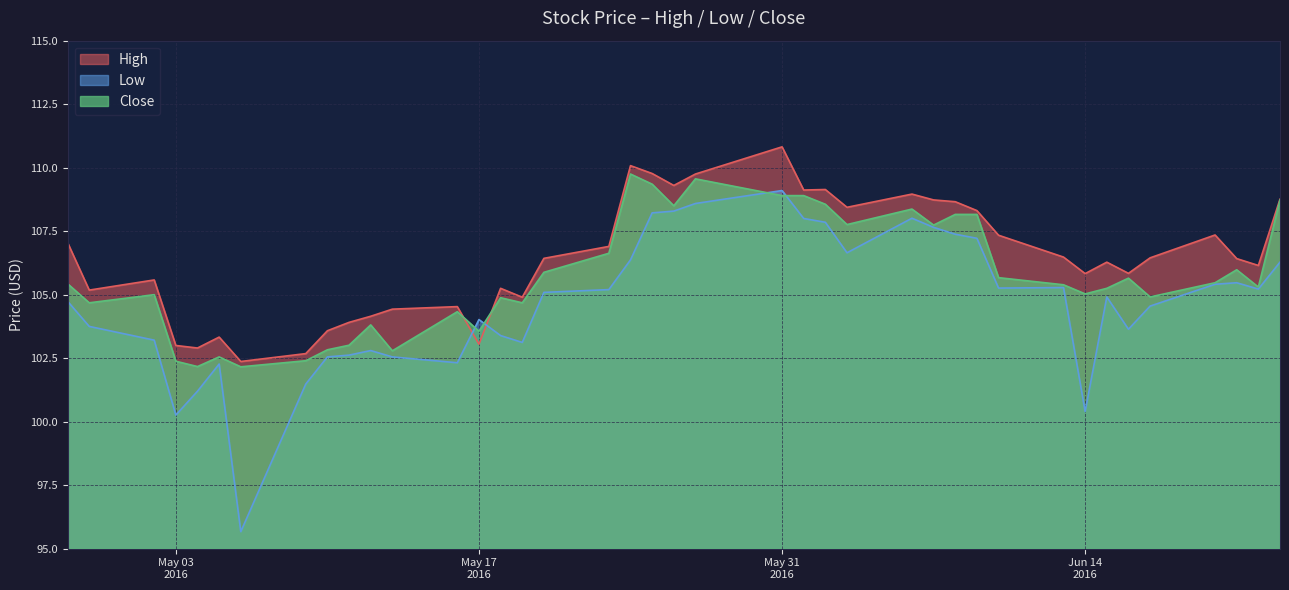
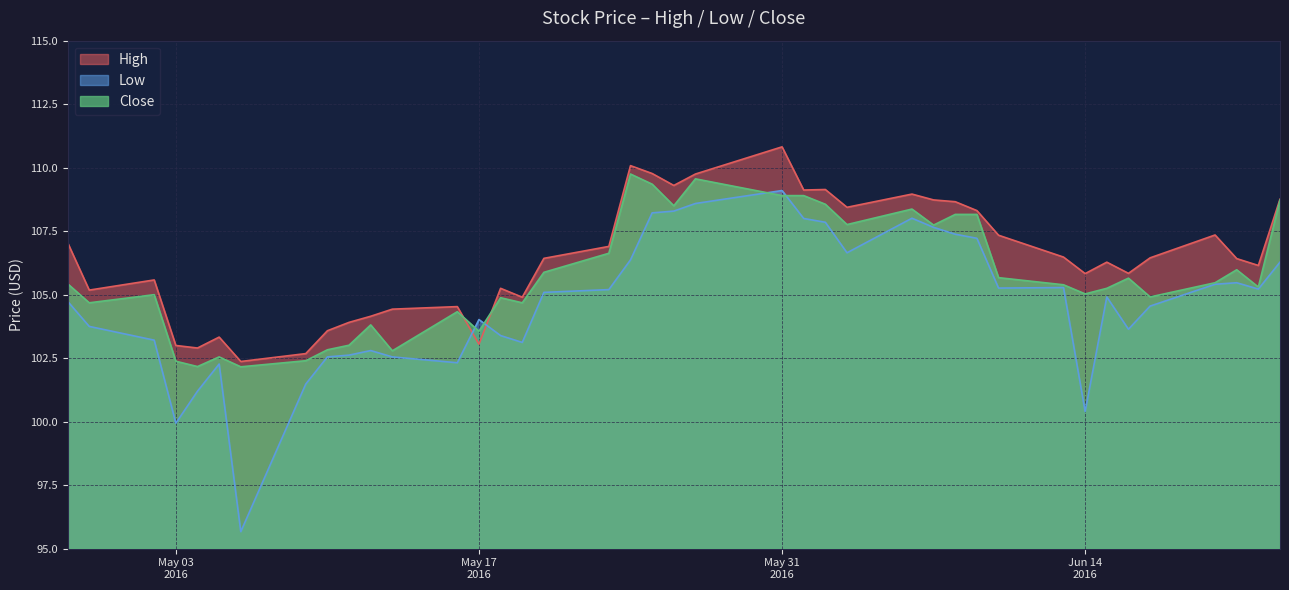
  {
    "High": {
      "May 03 2016": 103.0,
      "May 17 2016": 103.1,
      "May 31 2016": 110.8,
      "Jun 14 2016": 105.8
    },
    "Low": {
-     "May 03 2016": 100.3,
+     "May 03 2016": 99.9,
      "May 17 2016": 104.0,
      "May 31 2016": 109.1,
      "Jun 14 2016": 100.4
    },
    "Close": {
      "May 03 2016": 102.4,
      "May 17 2016": 103.6,
      "May 31 2016": 108.9,
      "Jun 14 2016": 105.0
    }
  }
